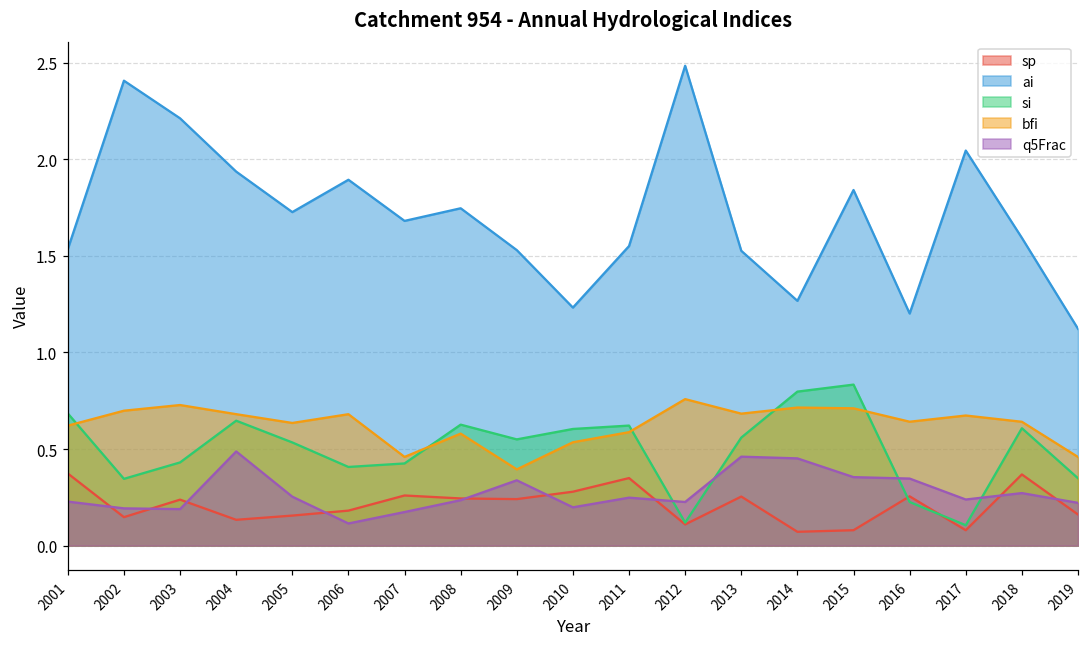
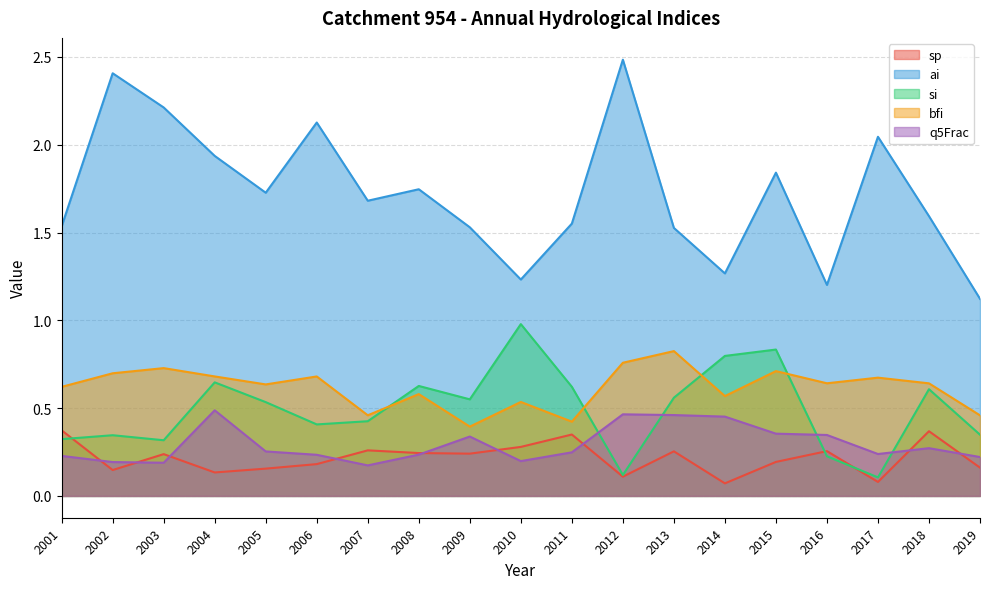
  {
    "sp": {
      "2001": 0.37,
      "2002": 0.15,
      "2003": 0.24,
      "2004": 0.13,
      "2005": 0.16,
      "2006": 0.18,
      "2007": 0.26,
      "2009": 0.24,
      "2010": 0.28,
      "2011": 0.35,
      "2013": 0.25,
      "2014": 0.07,
-     "2015": 0.08,
+     "2015": 0.19,
      "2016": 0.26,
      "2017": 0.08,
      "2018": 0.37,
      "2019": 0.16
    },
    "ai": {
      "2001": 1.54,
      "2002": 2.41,
      "2003": 2.21,
      "2004": 1.94,
      "2005": 1.73,
-     "2006": 1.89,
+     "2006": 2.13,
      "2007": 1.68,
      "2008": 1.75,
      "2009": 1.53,
      "2010": 1.23,
      "2011": 1.55,
      "2012": 2.48,
      "2013": 1.53,
      "2014": 1.27,
      "2015": 1.84,
      "2016": 1.20,
      "2017": 2.05,
      "2018": 1.59,
      "2019": 1.12
    },
    "si": {
-     "2001": 0.68,
+     "2001": 0.32,
      "2002": 0.35,
-     "2003": 0.43,
+     "2003": 0.32,
      "2004": 0.65,
      "2005": 0.53,
      "2006": 0.41,
      "2007": 0.43,
      "2008": 0.63,
      "2009": 0.55,
-     "2010": 0.60,
+     "2010": 0.98,
      "2011": 0.62,
      "2013": 0.56,
      "2014": 0.80,
      "2015": 0.83,
      "2016": 0.23,
      "2017": 0.11,
      "2018": 0.61,
      "2019": 0.35
    },
    "bfi": {
      "2001": 0.62,
      "2002": 0.70,
      "2003": 0.73,
      "2004": 0.68,
      "2005": 0.64,
      "2006": 0.68,
      "2007": 0.46,
      "2008": 0.58,
      "2009": 0.39,
      "2010": 0.54,
-     "2011": 0.59,
+     "2011": 0.42,
      "2012": 0.76,
-     "2013": 0.68,
-     "2014": 0.71,
+     "2013": 0.82,
+     "2014": 0.57,
      "2015": 0.71,
      "2016": 0.64,
      "2017": 0.67,
      "2018": 0.64,
      "2019": 0.46
    },
    "q5Frac": {
      "2001": 0.23,
      "2002": 0.19,
      "2003": 0.19,
      "2004": 0.49,
      "2005": 0.25,
-     "2006": 0.11,
+     "2006": 0.23,
      "2007": 0.17,
      "2009": 0.34,
      "2010": 0.20,
      "2011": 0.25,
-     "2012": 0.23,
+     "2012": 0.46,
      "2013": 0.46,
      "2014": 0.45,
      "2015": 0.35,
      "2016": 0.35,
      "2017": 0.24,
      "2018": 0.27,
      "2019": 0.22
    }
  }
